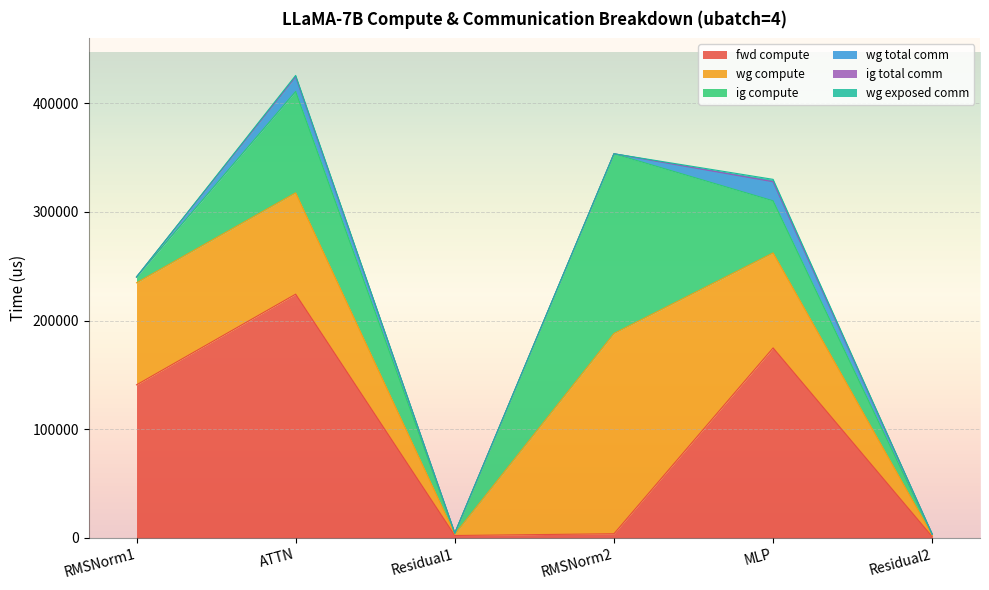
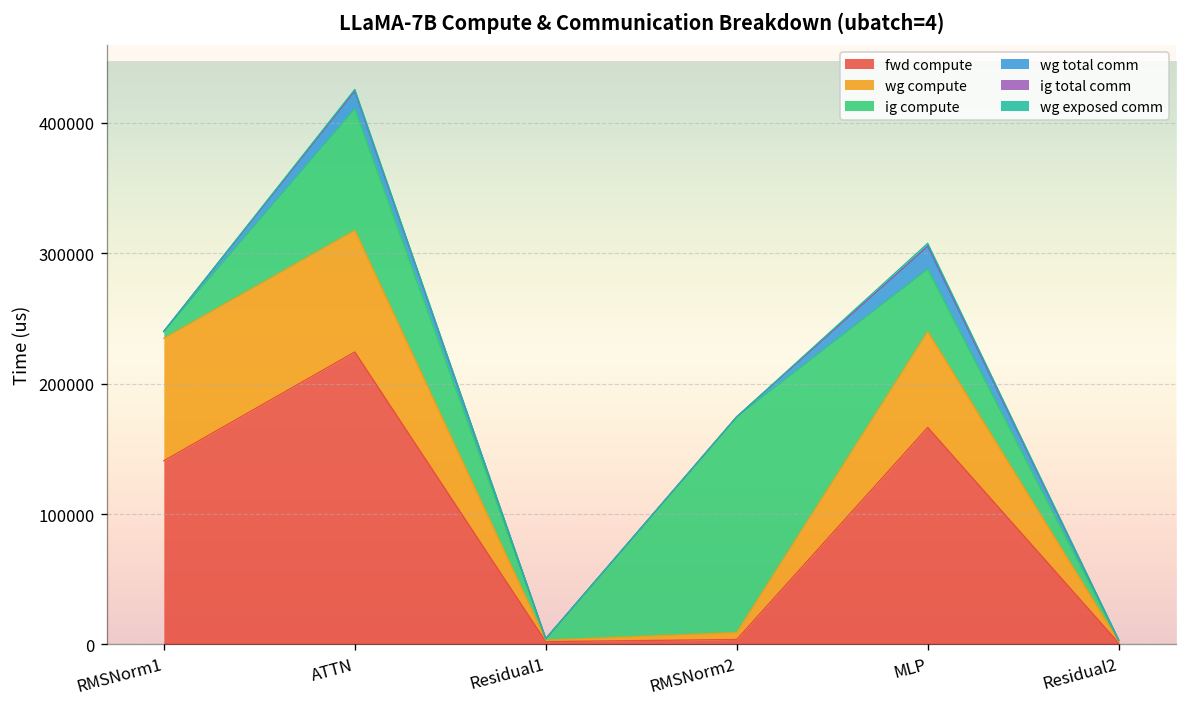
  {
    "fwd compute": {
      "RMSNorm1": 141000,
      "ATTN": 224000,
      "RMSNorm2": 4000,
-     "MLP": 175000
+     "MLP": 166000
    },
    "wg compute": {
      "RMSNorm1": 94000,
      "ATTN": 93000,
-     "RMSNorm2": 184000,
-     "MLP": 87000
+     "RMSNorm2": 5000,
+     "MLP": 73000
    }
  }
